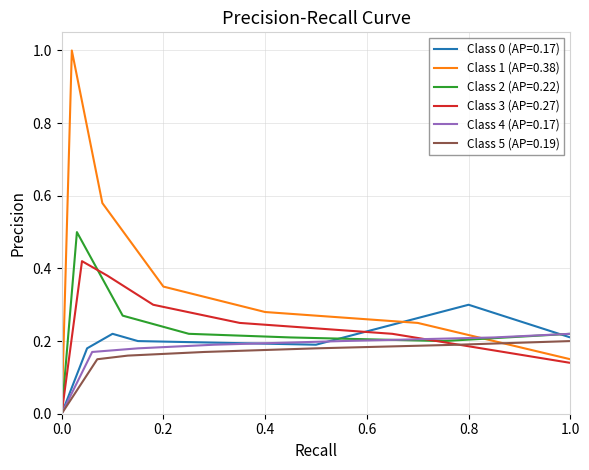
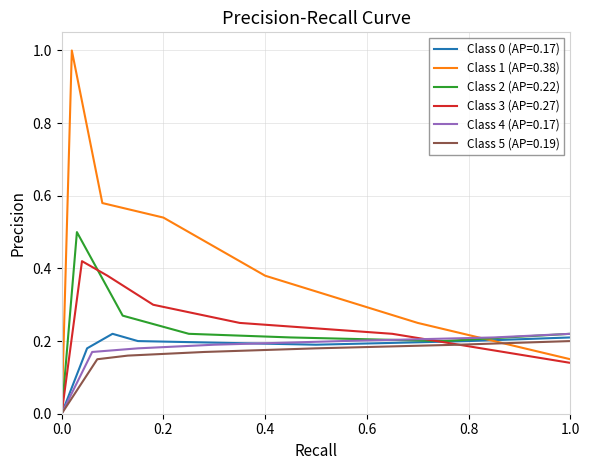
  {
    "Class 0 (AP=0.17)": {
-     "0.8": 0.3,
+     "0.8": 0.2,
      "1.0": 0.21
    },
    "Class 1 (AP=0.38)": {
-     "0.2": 0.35,
-     "0.4": 0.28,
+     "0.2": 0.54,
+     "0.4": 0.38,
      "1.0": 0.15
    },
    "Class 3 (AP=0.27)": {
      "1.0": 0.14
    },
    "Class 5 (AP=0.19)": {
      "1.0": 0.20
    }
  }
